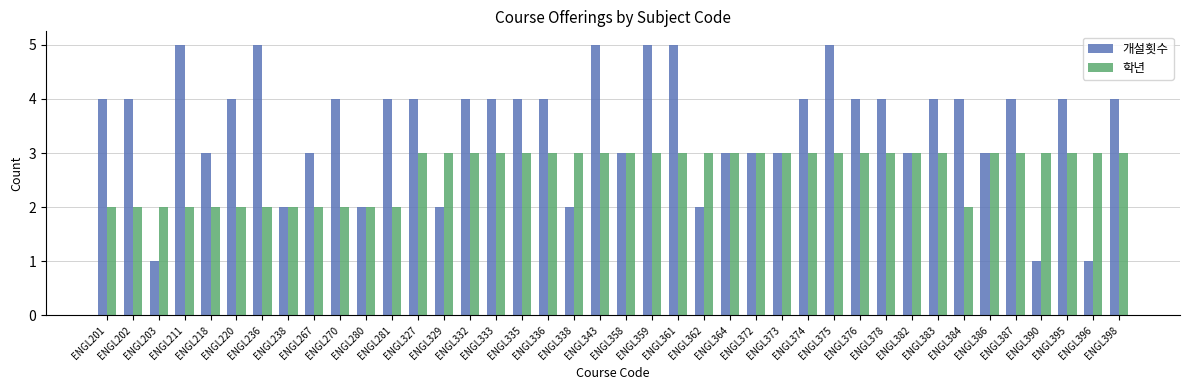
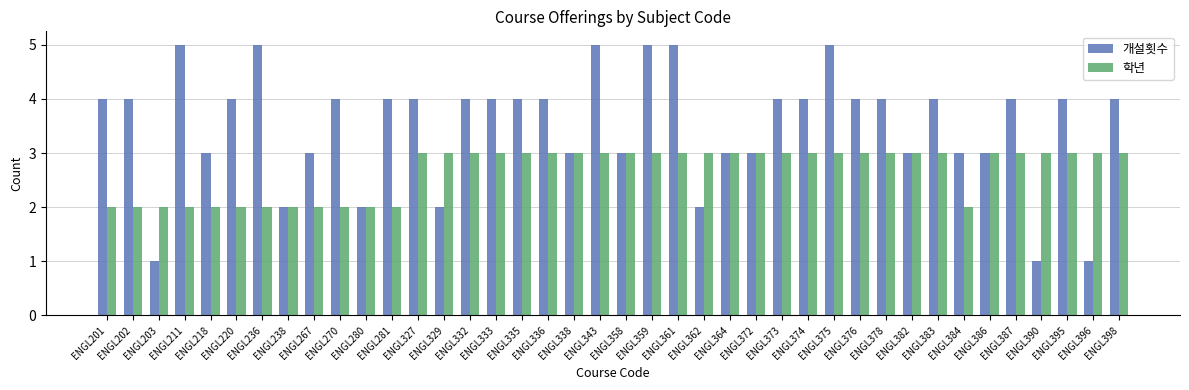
  {
    "개설횟수": {
      "ENGL201": 4,
      "ENGL202": 4,
      "ENGL203": 1,
      "ENGL211": 5,
      "ENGL218": 3,
      "ENGL220": 4,
      "ENGL236": 5,
      "ENGL238": 2,
      "ENGL267": 3,
      "ENGL270": 4,
      "ENGL280": 2,
      "ENGL281": 4,
      "ENGL327": 4,
      "ENGL329": 2,
      "ENGL332": 4,
      "ENGL333": 4,
      "ENGL335": 4,
      "ENGL336": 4,
-     "ENGL338": 2,
+     "ENGL338": 3,
      "ENGL343": 5,
      "ENGL358": 3,
      "ENGL359": 5,
      "ENGL361": 5,
      "ENGL362": 2,
      "ENGL364": 3,
      "ENGL372": 3,
-     "ENGL373": 3,
+     "ENGL373": 4,
      "ENGL374": 4,
      "ENGL375": 5,
      "ENGL376": 4,
      "ENGL378": 4,
      "ENGL382": 3,
      "ENGL383": 4,
-     "ENGL384": 4,
+     "ENGL384": 3,
      "ENGL386": 3,
      "ENGL387": 4,
      "ENGL390": 1,
      "ENGL395": 4,
      "ENGL396": 1,
      "ENGL398": 4
    },
    "학년": {
      "ENGL201": 2,
      "ENGL202": 2,
      "ENGL203": 2,
      "ENGL211": 2,
      "ENGL218": 2,
      "ENGL220": 2,
      "ENGL236": 2,
      "ENGL238": 2,
      "ENGL267": 2,
      "ENGL270": 2,
      "ENGL280": 2,
      "ENGL281": 2,
      "ENGL327": 3,
      "ENGL329": 3,
      "ENGL332": 3,
      "ENGL333": 3,
      "ENGL335": 3,
      "ENGL336": 3,
      "ENGL338": 3,
      "ENGL343": 3,
      "ENGL358": 3,
      "ENGL359": 3,
      "ENGL361": 3,
      "ENGL362": 3,
      "ENGL364": 3,
      "ENGL372": 3,
      "ENGL373": 3,
      "ENGL374": 3,
      "ENGL375": 3,
      "ENGL376": 3,
      "ENGL378": 3,
      "ENGL382": 3,
      "ENGL383": 3,
      "ENGL384": 2,
      "ENGL386": 3,
      "ENGL387": 3,
      "ENGL390": 3,
      "ENGL395": 3,
      "ENGL396": 3,
      "ENGL398": 3
    }
  }
